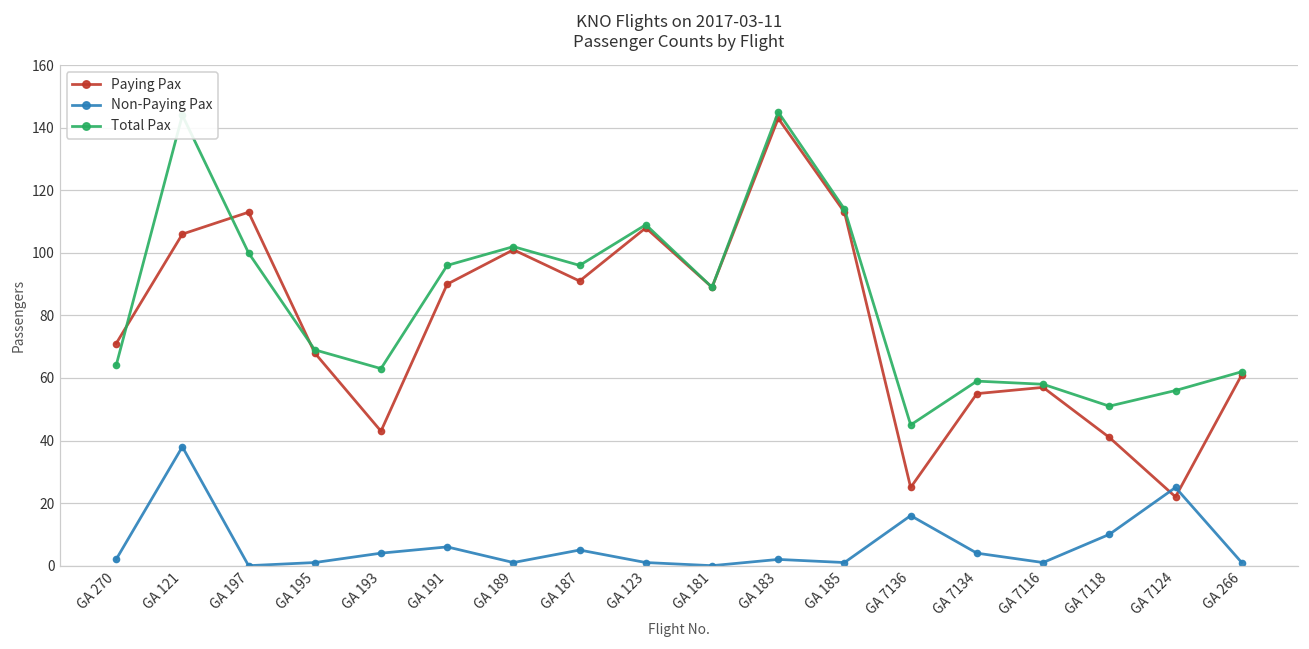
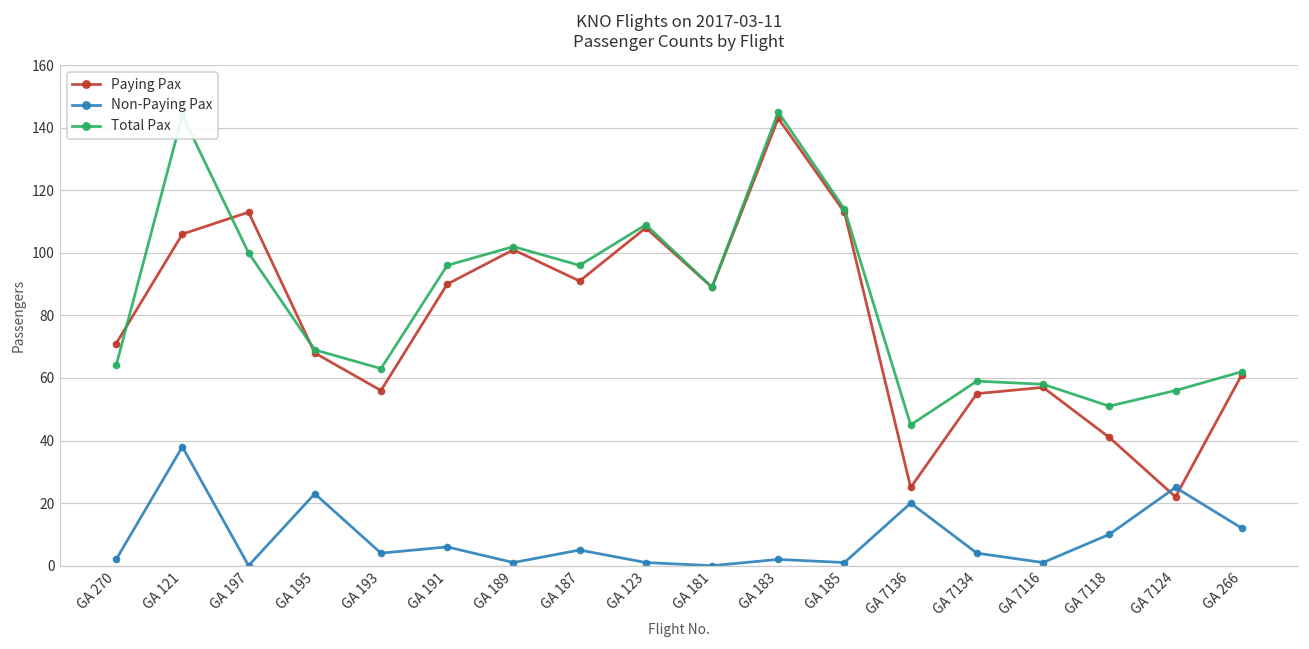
  {
    "Paying Pax": {
      "GA 270": 71,
      "GA 121": 106,
      "GA 197": 113,
      "GA 195": 68,
-     "GA 193": 43,
+     "GA 193": 56,
      "GA 191": 90,
      "GA 189": 101,
      "GA 187": 91,
      "GA 123": 108,
      "GA 183": 143,
      "GA 185": 113,
      "GA 7136": 25,
      "GA 7134": 55,
      "GA 7116": 57,
      "GA 7118": 41,
      "GA 7124": 22,
      "GA 266": 61
    },
    "Non-Paying Pax": {
      "GA 270": 2,
      "GA 121": 38,
      "GA 197": 0,
-     "GA 195": 1,
+     "GA 195": 23,
      "GA 193": 4,
      "GA 191": 6,
      "GA 189": 1,
      "GA 187": 5,
      "GA 123": 1,
      "GA 181": 0,
      "GA 183": 2,
      "GA 185": 1,
-     "GA 7136": 16,
+     "GA 7136": 20,
      "GA 7134": 4,
      "GA 7116": 1,
      "GA 7118": 10,
      "GA 7124": 25,
-     "GA 266": 1
+     "GA 266": 12
    },
    "Total Pax": {
      "GA 270": 64,
      "GA 197": 100,
      "GA 195": 69,
      "GA 193": 63,
      "GA 191": 96,
      "GA 189": 102,
      "GA 187": 96,
      "GA 123": 109,
      "GA 183": 145,
      "GA 185": 114,
      "GA 7136": 45,
      "GA 7134": 59,
      "GA 7116": 58,
      "GA 7118": 51,
      "GA 7124": 56,
      "GA 266": 62
    }
  }
